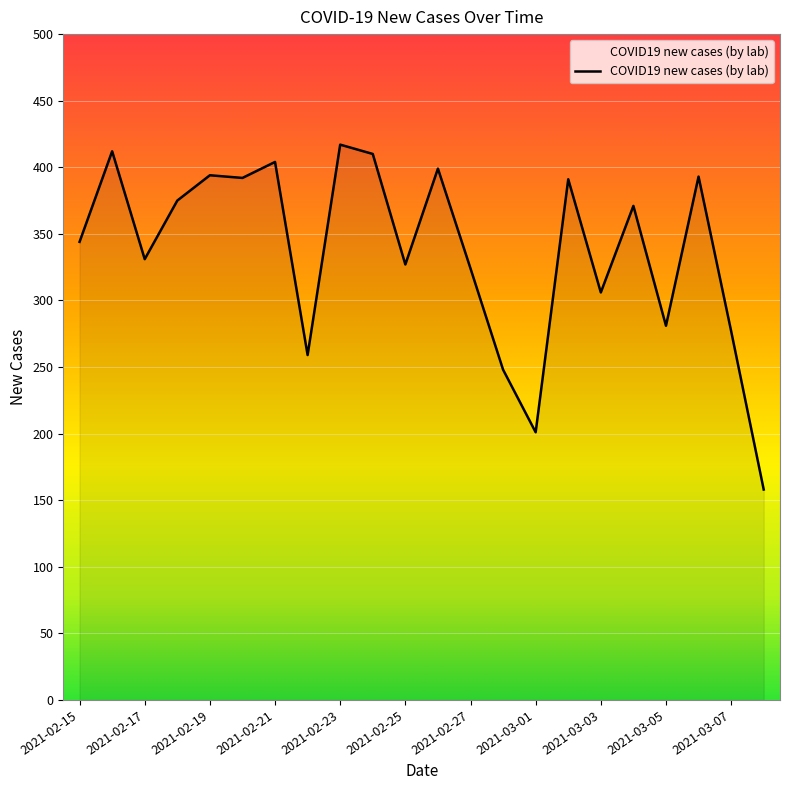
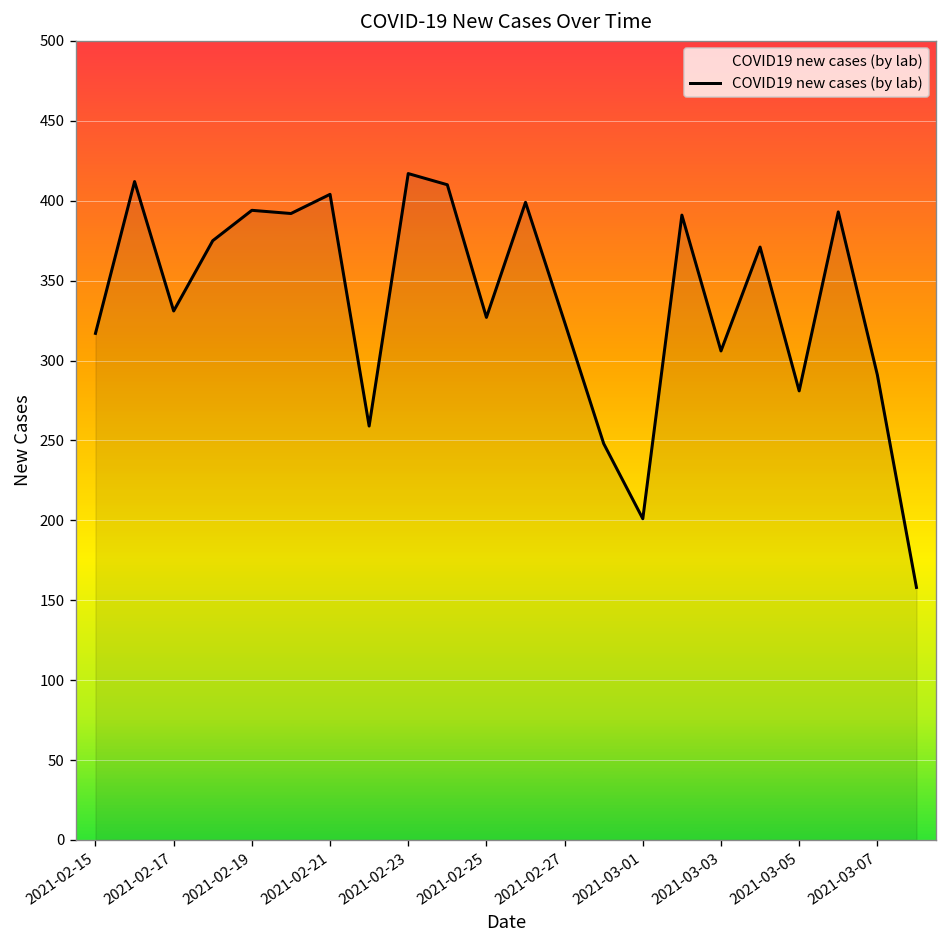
  {
-   "2021-02-15": 344,
+   "2021-02-15": 317,
    "2021-02-17": 331,
    "2021-02-19": 394,
    "2021-02-21": 404,
    "2021-02-23": 417,
    "2021-02-25": 327,
    "2021-02-27": 324,
    "2021-03-01": 201,
    "2021-03-03": 306,
    "2021-03-05": 281,
-   "2021-03-07": 277
+   "2021-03-07": 291
  }
